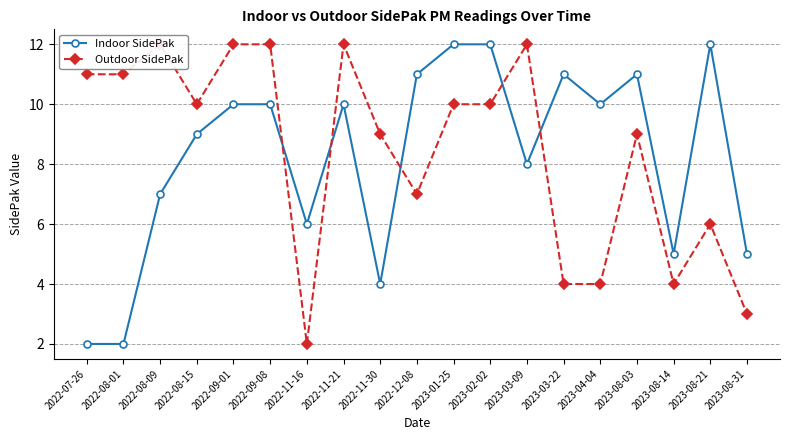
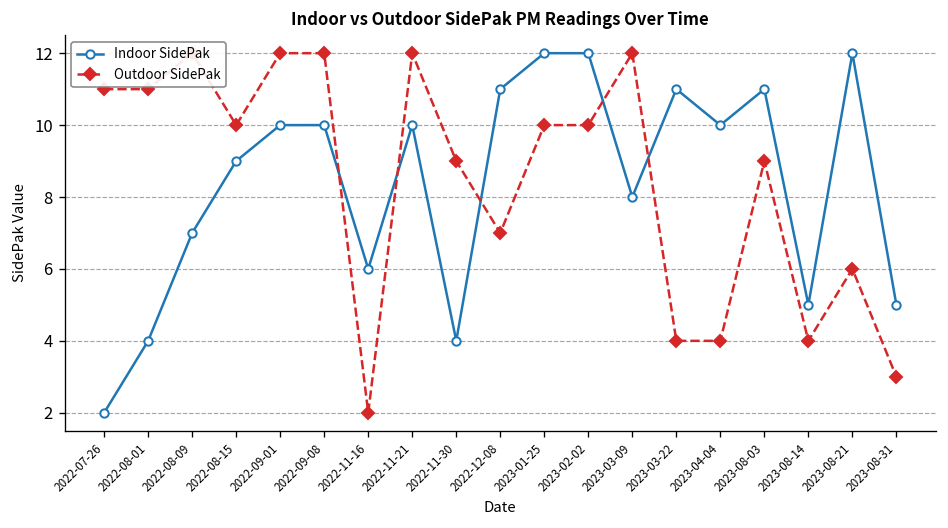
  {
    "Indoor SidePak": {
      "2022-07-26": 2,
-     "2022-08-01": 2,
+     "2022-08-01": 4,
      "2022-08-09": 7,
      "2022-08-15": 9,
      "2022-09-01": 10,
      "2022-09-08": 10,
      "2022-11-16": 6,
      "2022-11-21": 10,
      "2022-11-30": 4,
      "2022-12-08": 11,
      "2023-01-25": 12,
      "2023-02-02": 12,
      "2023-03-09": 8,
      "2023-03-22": 11,
      "2023-04-04": 10,
      "2023-08-03": 11,
      "2023-08-14": 5,
      "2023-08-21": 12,
      "2023-08-31": 5
    },
    "Outdoor SidePak": {
      "2022-07-26": 11,
      "2022-08-01": 11,
      "2022-08-15": 10,
      "2022-09-01": 12,
      "2022-09-08": 12,
      "2022-11-16": 2,
      "2022-11-21": 12,
      "2022-11-30": 9,
      "2022-12-08": 7,
      "2023-01-25": 10,
      "2023-02-02": 10,
      "2023-03-09": 12,
      "2023-03-22": 4,
      "2023-04-04": 4,
      "2023-08-03": 9,
      "2023-08-14": 4,
      "2023-08-21": 6,
      "2023-08-31": 3
    }
  }
